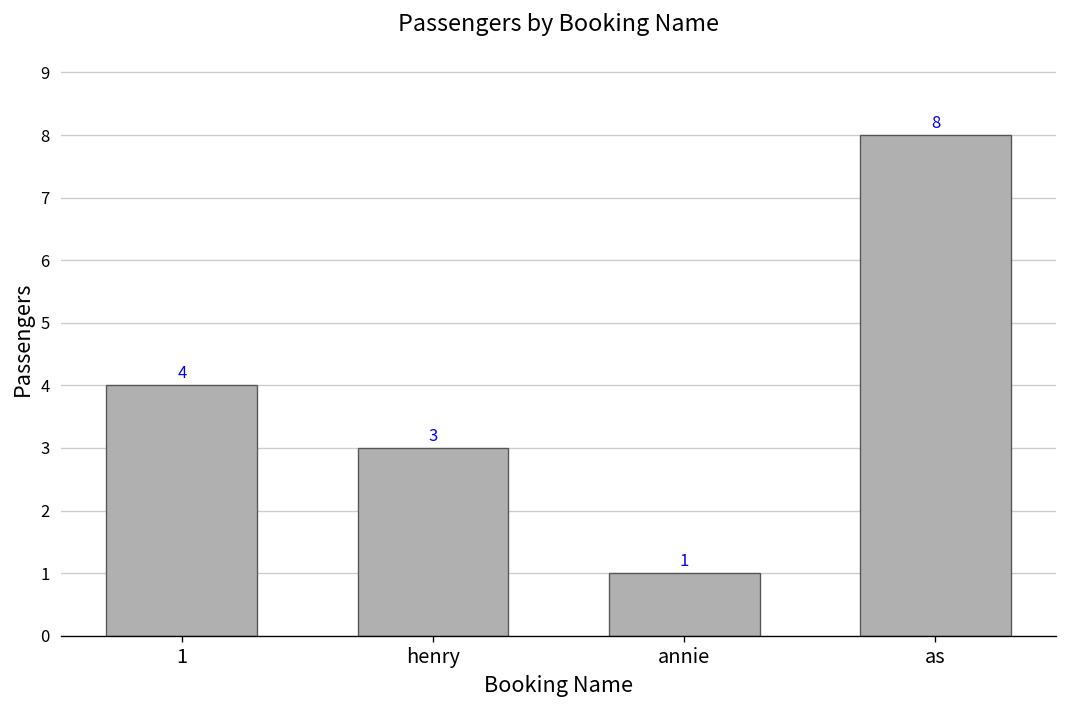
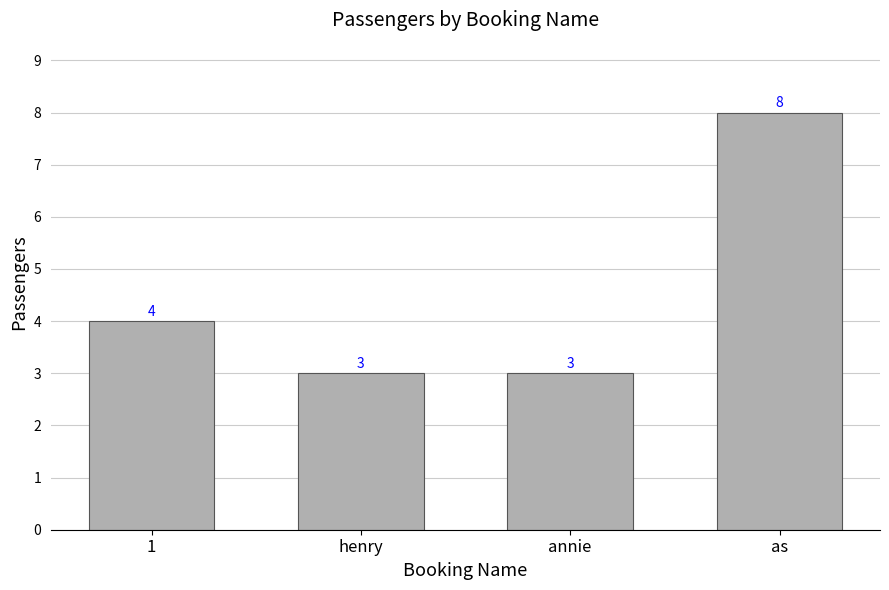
  {
    "1": 4,
    "henry": 3,
-   "annie": 1,
+   "annie": 3,
    "as": 8
  }
